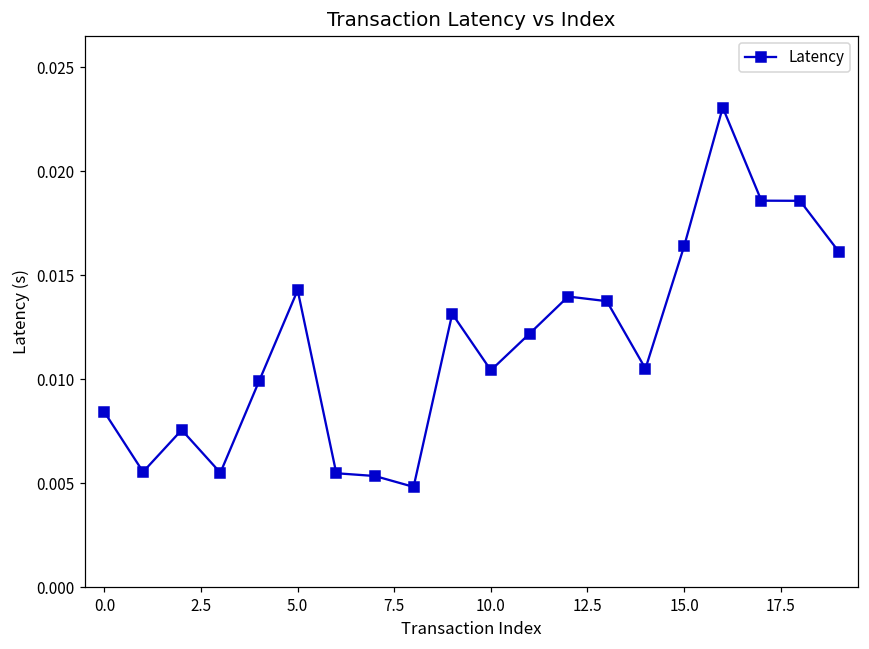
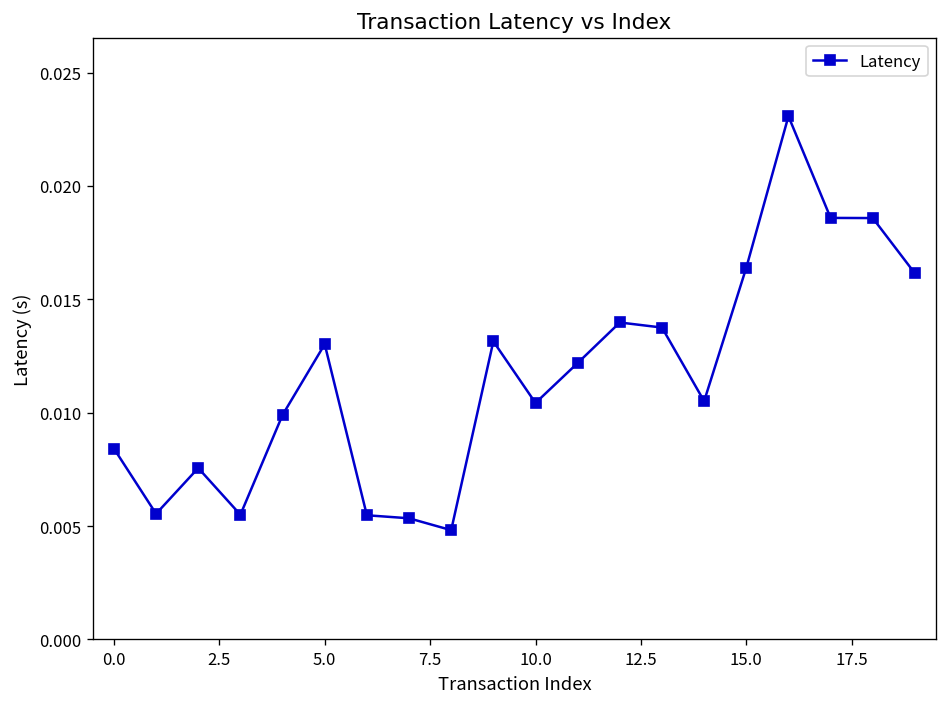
  {
    "0.0": 0.0084,
-   "5.0": 0.0143,
+   "5.0": 0.0130,
    "10.0": 0.0104,
    "15.0": 0.0164
  }
